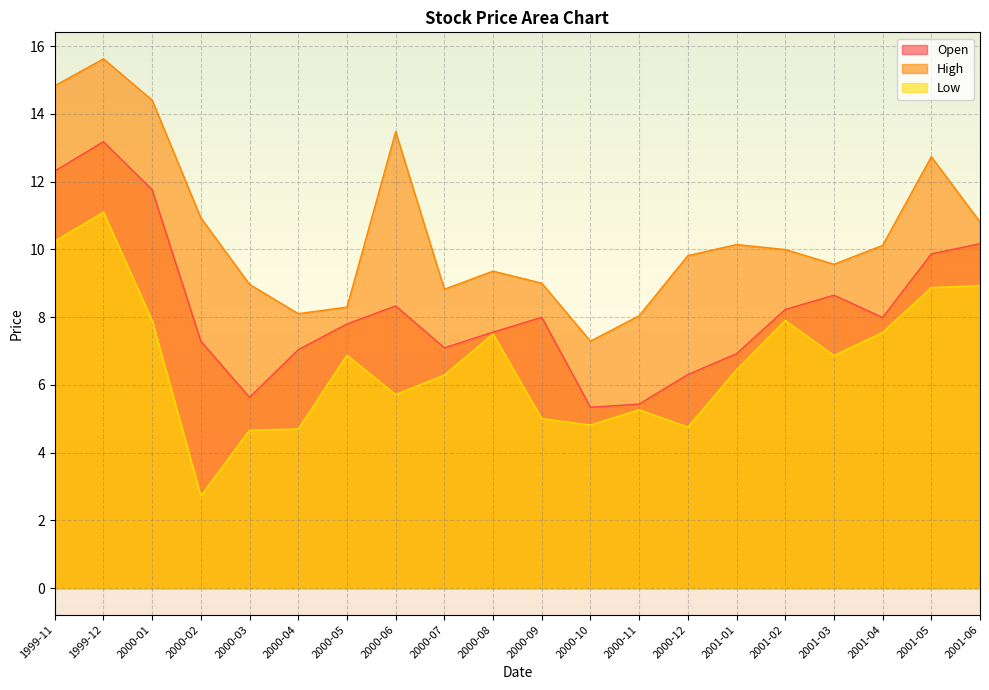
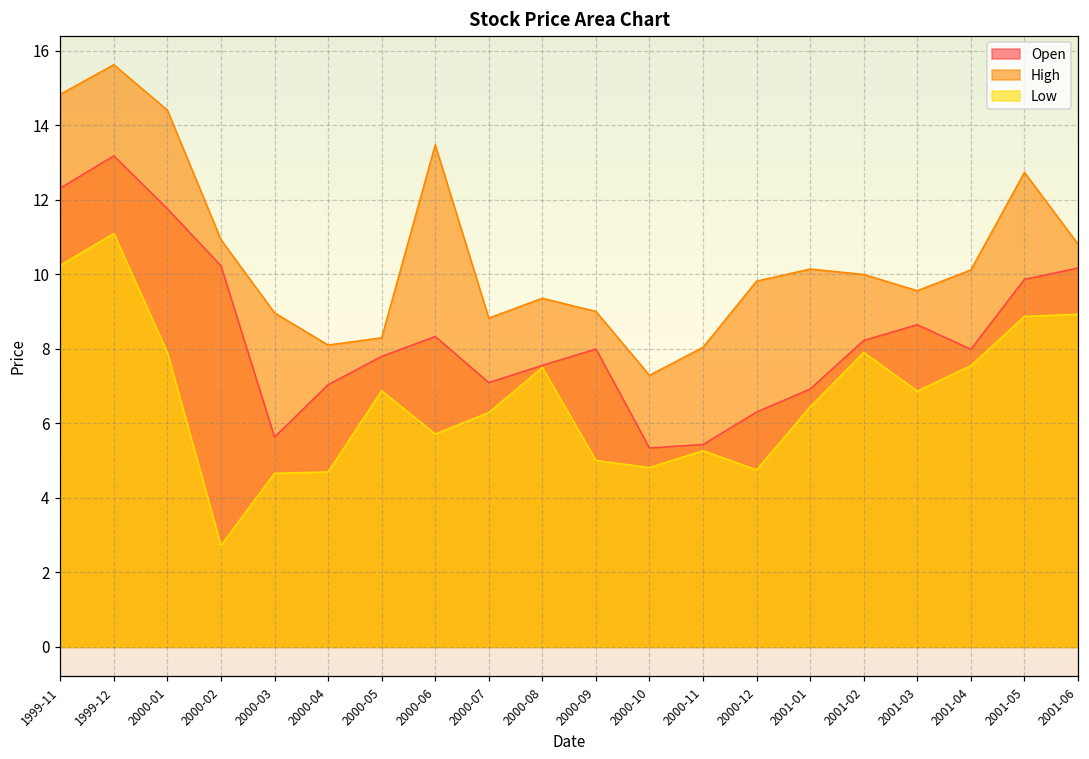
  {
    "Open": {
      "1999-11": 12.3,
      "1999-12": 13.2,
      "2000-01": 11.8,
-     "2000-02": 7.3,
+     "2000-02": 10.2,
      "2000-03": 5.6,
      "2000-04": 7.0,
      "2000-05": 7.8,
      "2000-06": 8.3,
      "2000-07": 7.1,
      "2000-09": 8.0,
      "2000-10": 5.3,
      "2000-11": 5.4,
      "2000-12": 6.3,
      "2001-01": 6.9,
      "2001-02": 8.2,
      "2001-03": 8.6,
      "2001-04": 8.0,
      "2001-05": 9.9,
      "2001-06": 10.2
    },
    "High": {
      "1999-11": 14.8,
      "1999-12": 15.6,
      "2000-01": 14.4,
      "2000-02": 10.9,
      "2000-03": 9.0,
      "2000-04": 8.1,
      "2000-05": 8.3,
      "2000-06": 13.5,
      "2000-07": 8.8,
      "2000-08": 9.4,
      "2000-09": 9.0,
      "2000-10": 7.3,
      "2000-11": 8.0,
      "2000-12": 9.8,
      "2001-01": 10.1,
      "2001-02": 10.0,
      "2001-03": 9.6,
      "2001-04": 10.1,
      "2001-05": 12.7,
      "2001-06": 10.8
    },
    "Low": {
      "1999-11": 10.2,
      "1999-12": 11.1,
      "2000-01": 7.9,
      "2000-02": 2.7,
      "2000-03": 4.7,
      "2000-04": 4.7,
      "2000-05": 6.9,
      "2000-06": 5.7,
      "2000-07": 6.3,
      "2000-09": 5.0,
      "2000-10": 4.8,
      "2000-11": 5.3,
      "2000-12": 4.8,
      "2001-01": 6.4,
      "2001-02": 7.9,
      "2001-03": 6.9,
      "2001-04": 7.5,
      "2001-05": 8.9,
      "2001-06": 8.9
    }
  }
